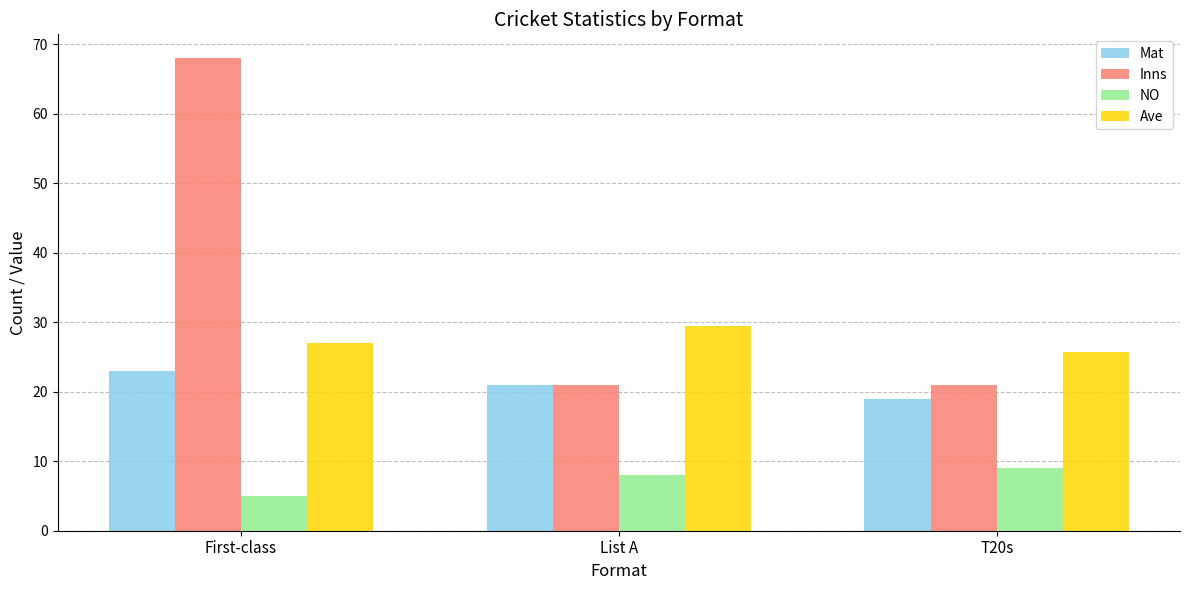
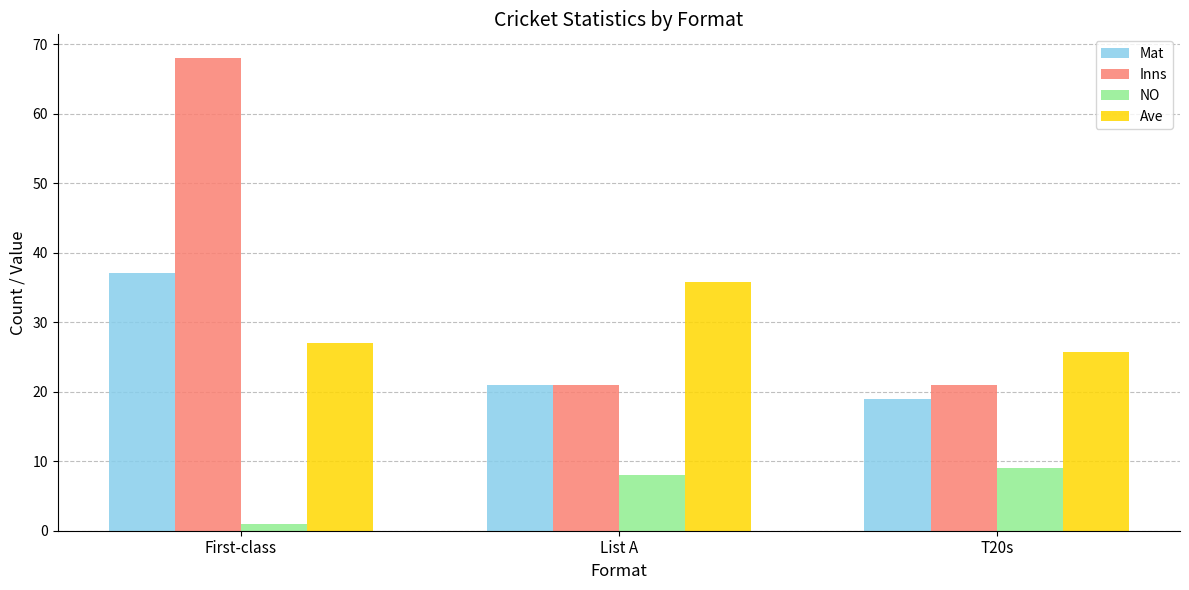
  {
    "Mat": {
-     "First-class": 23,
+     "First-class": 37,
      "List A": 21,
      "T20s": 19
    },
    "Inns": {
      "First-class": 68,
      "List A": 21,
      "T20s": 21
    },
    "NO": {
-     "First-class": 5,
+     "First-class": 1,
      "List A": 8,
      "T20s": 9
    },
    "Ave": {
      "First-class": 27,
-     "List A": 29,
+     "List A": 36,
      "T20s": 26
    }
  }
